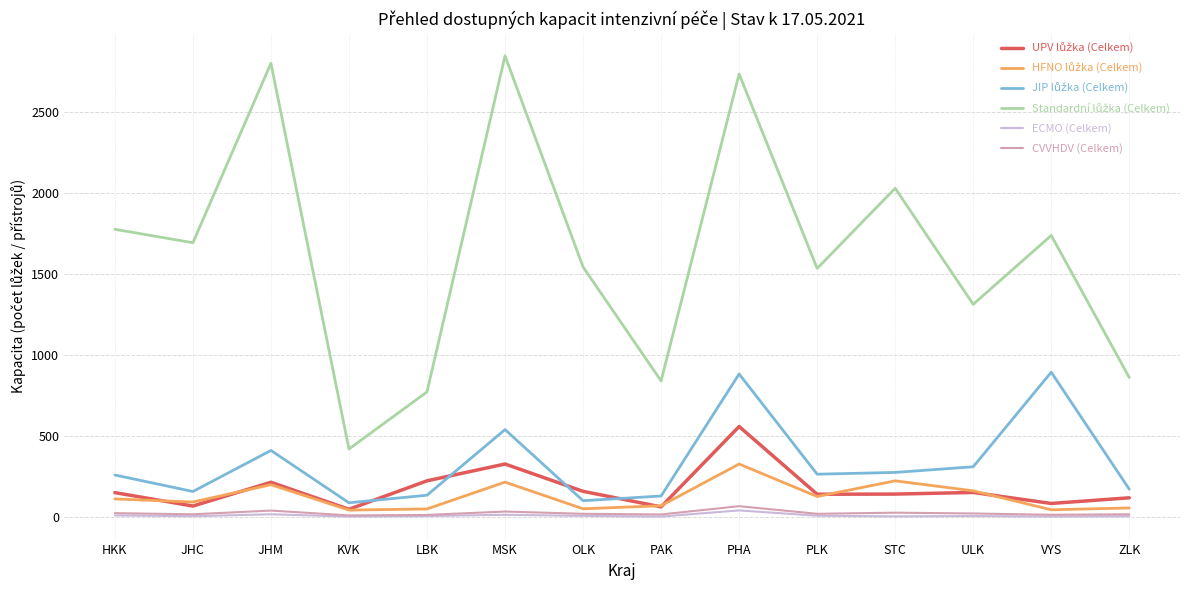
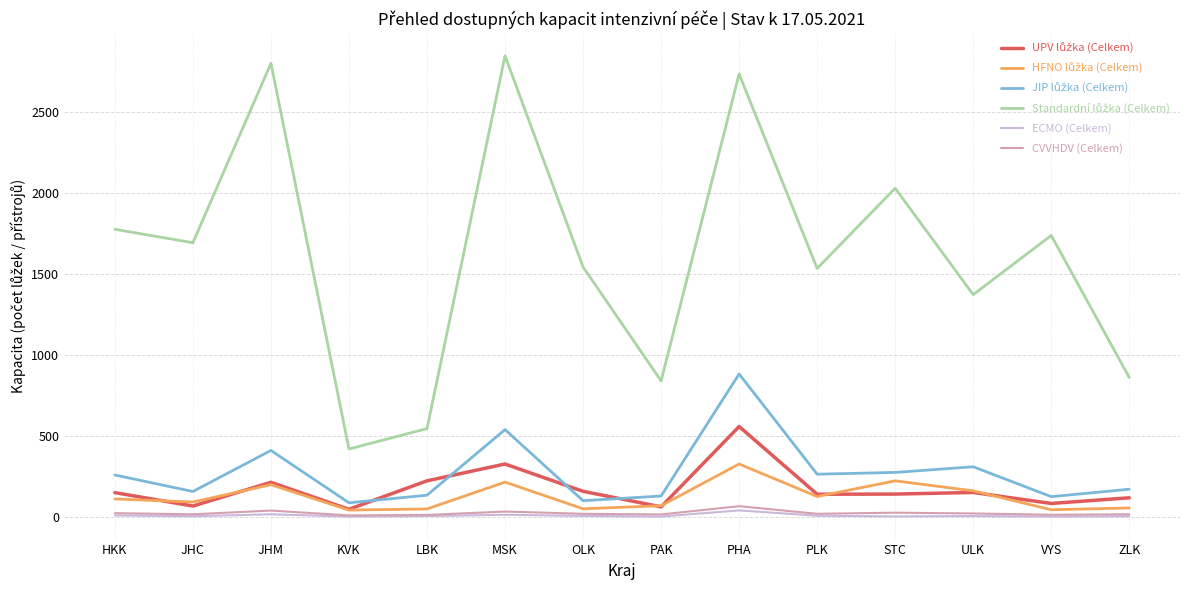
  {
    "UPV lůžka (Celkem)": {
      "HKK": 150,
      "JHC": 70,
      "LBK": 220,
      "MSK": 330,
      "OLK": 160,
      "PHA": 560,
      "STC": 140,
      "VYS": 80,
      "ZLK": 120
    },
    "HFNO lůžka (Celkem)": {
      "HKK": 110,
      "JHC": 90,
      "LBK": 50,
      "MSK": 210,
      "OLK": 50,
      "PHA": 330,
      "STC": 220,
      "VYS": 40,
      "ZLK": 50
    },
    "JIP lůžka (Celkem)": {
      "HKK": 260,
      "JHC": 160,
      "JHM": 410,
      "KVK": 90,
      "LBK": 130,
      "MSK": 540,
      "OLK": 100,
      "PAK": 130,
      "PHA": 880,
      "PLK": 260,
      "STC": 270,
      "ULK": 310,
-     "VYS": 890,
+     "VYS": 120,
      "ZLK": 170
    },
    "Standardní lůžka (Celkem)": {
      "HKK": 1780,
      "JHC": 1690,
      "JHM": 2800,
      "KVK": 420,
-     "LBK": 770,
+     "LBK": 540,
      "MSK": 2850,
      "OLK": 1540,
      "PAK": 840,
      "PHA": 2740,
      "PLK": 1540,
      "STC": 2030,
-     "ULK": 1310,
+     "ULK": 1370,
      "VYS": 1740,
      "ZLK": 860
    }
  }
